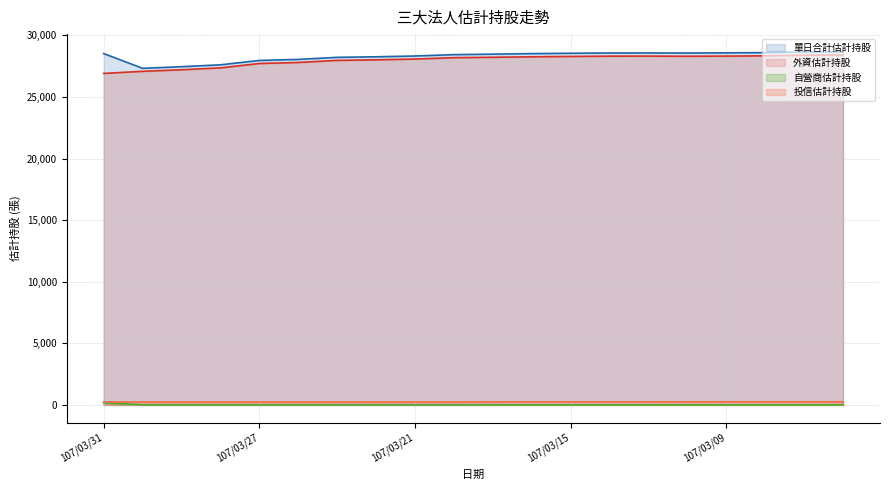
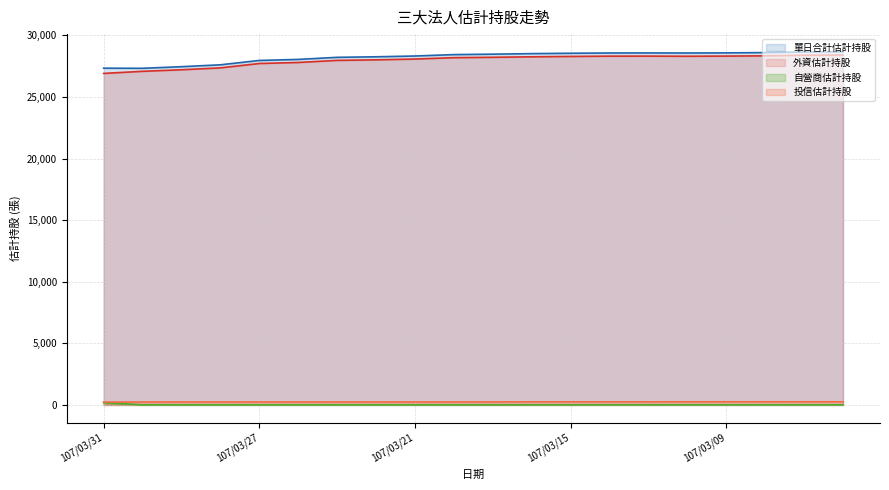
  {
    "單日合計估計持股": {
-     "107/03/31": "28,500",
+     "107/03/31": "27,300",
      "107/03/27": "28,000",
      "107/03/21": "28,300",
      "107/03/15": "28,500",
      "107/03/09": "28,600"
    },
    "自營商估計持股": {
      "107/03/27": "0",
      "107/03/21": "0",
      "107/03/15": "0",
      "107/03/09": "0"
    }
  }
